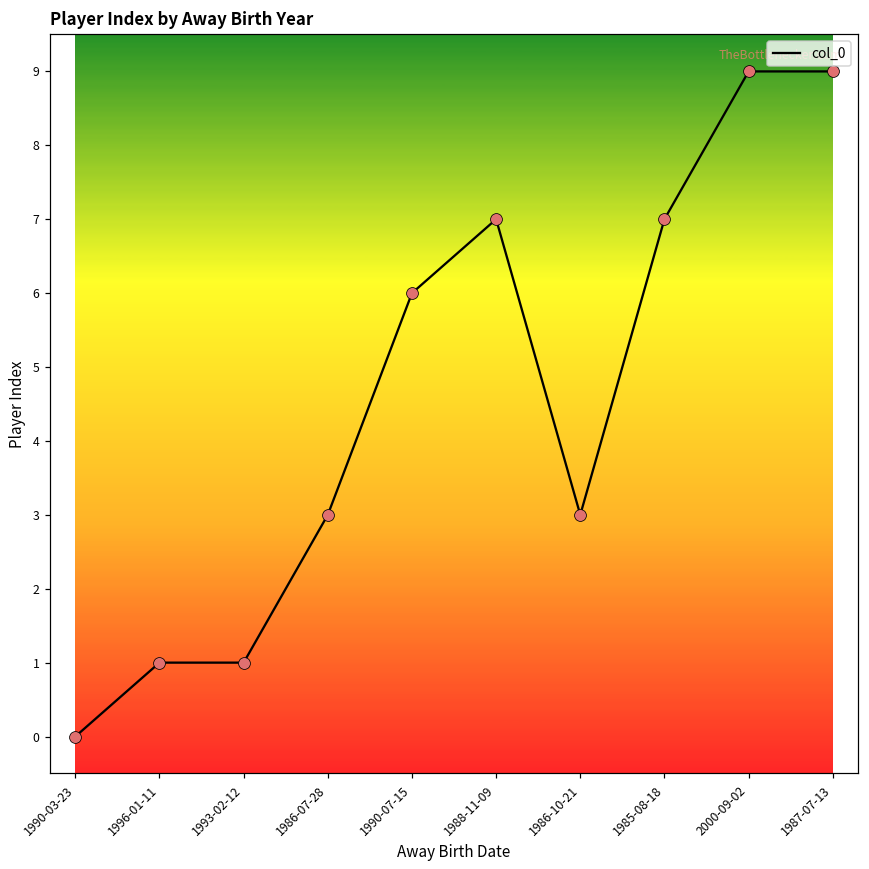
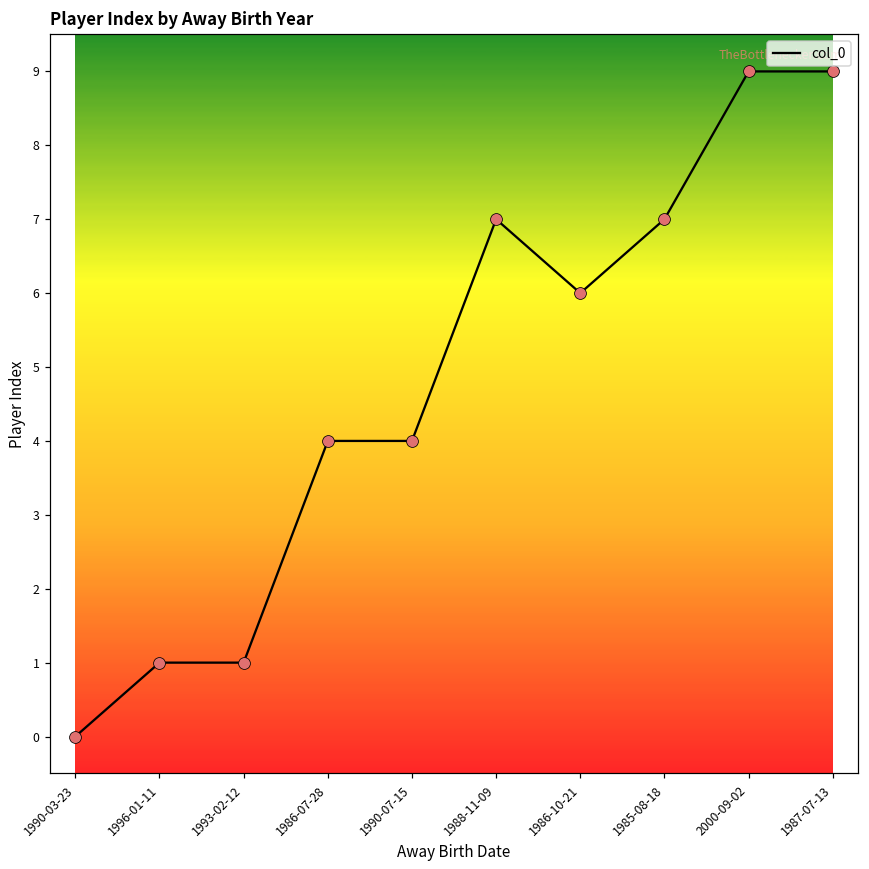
  {
    "1990-03-23": 0,
    "1996-01-11": 1,
    "1993-02-12": 1,
-   "1986-07-28": 3,
-   "1990-07-15": 6,
+   "1986-07-28": 4,
+   "1990-07-15": 4,
    "1988-11-09": 7,
-   "1986-10-21": 3,
+   "1986-10-21": 6,
    "1985-08-18": 7,
    "2000-09-02": 9,
    "1987-07-13": 9
  }
